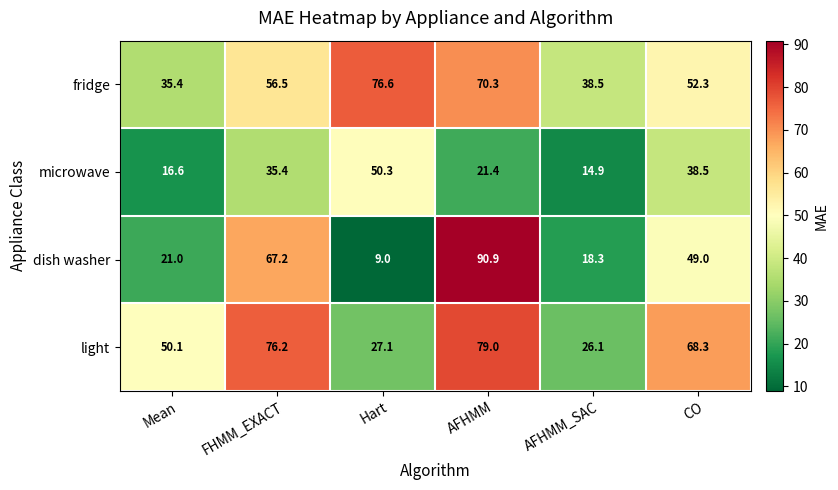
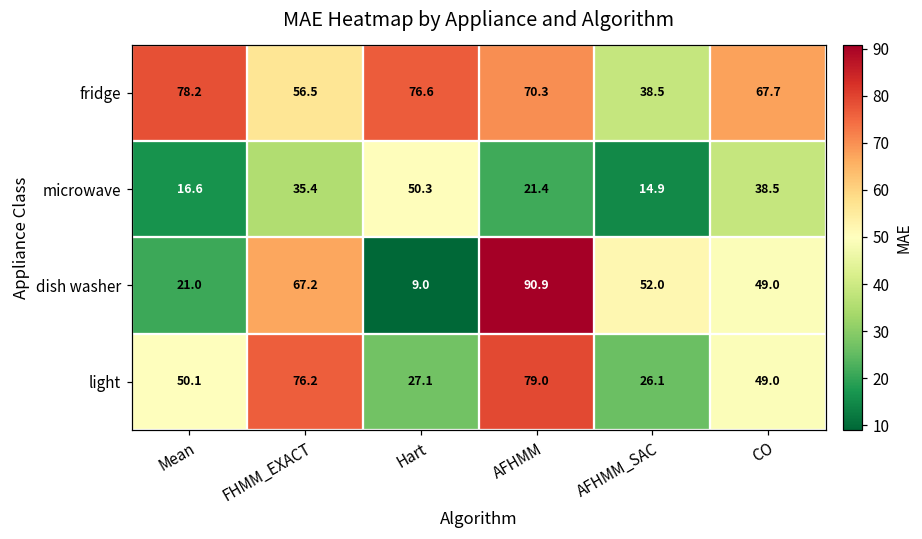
  {
    "fridge": {
-     "Mean": 35.4,
+     "Mean": 78.2,
      "FHMM_EXACT": 56.5,
      "Hart": 76.6,
      "AFHMM": 70.3,
      "AFHMM_SAC": 38.5,
-     "CO": 52.3
+     "CO": 67.7
    },
    "microwave": {
      "Mean": 16.6,
      "FHMM_EXACT": 35.4,
      "Hart": 50.3,
      "AFHMM": 21.4,
      "AFHMM_SAC": 14.9,
      "CO": 38.5
    },
    "dish washer": {
      "Mean": 21.0,
      "FHMM_EXACT": 67.2,
      "Hart": 9.0,
      "AFHMM": 90.9,
-     "AFHMM_SAC": 18.3,
+     "AFHMM_SAC": 52.0,
      "CO": 49.0
    },
    "light": {
      "Mean": 50.1,
      "FHMM_EXACT": 76.2,
      "Hart": 27.1,
      "AFHMM": 79.0,
      "AFHMM_SAC": 26.1,
-     "CO": 68.3
+     "CO": 49.0
    }
  }
